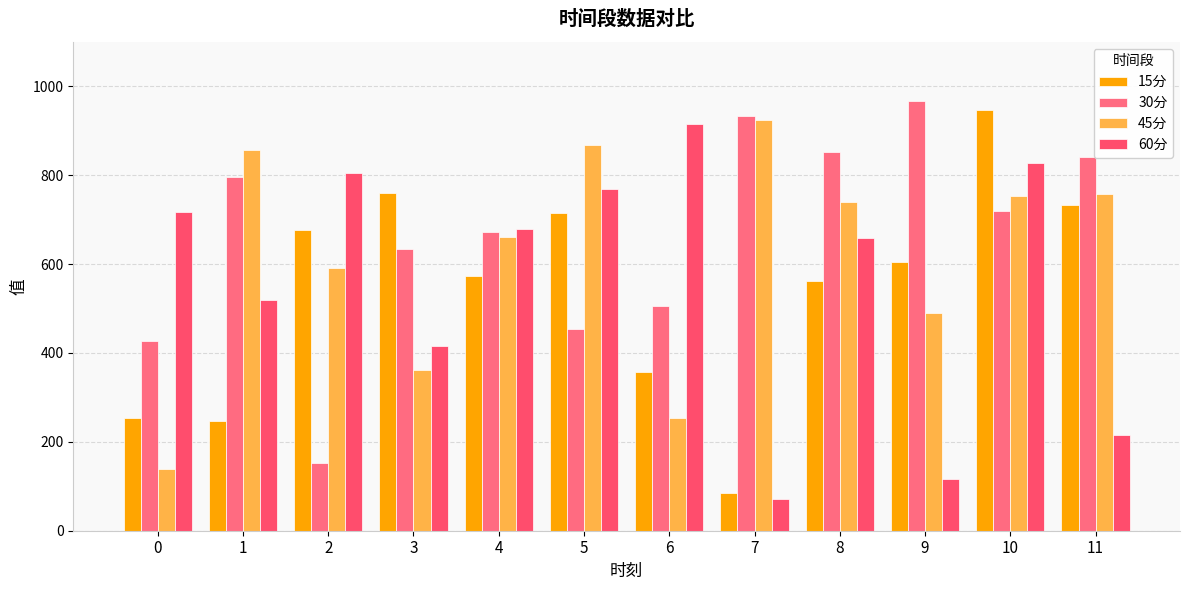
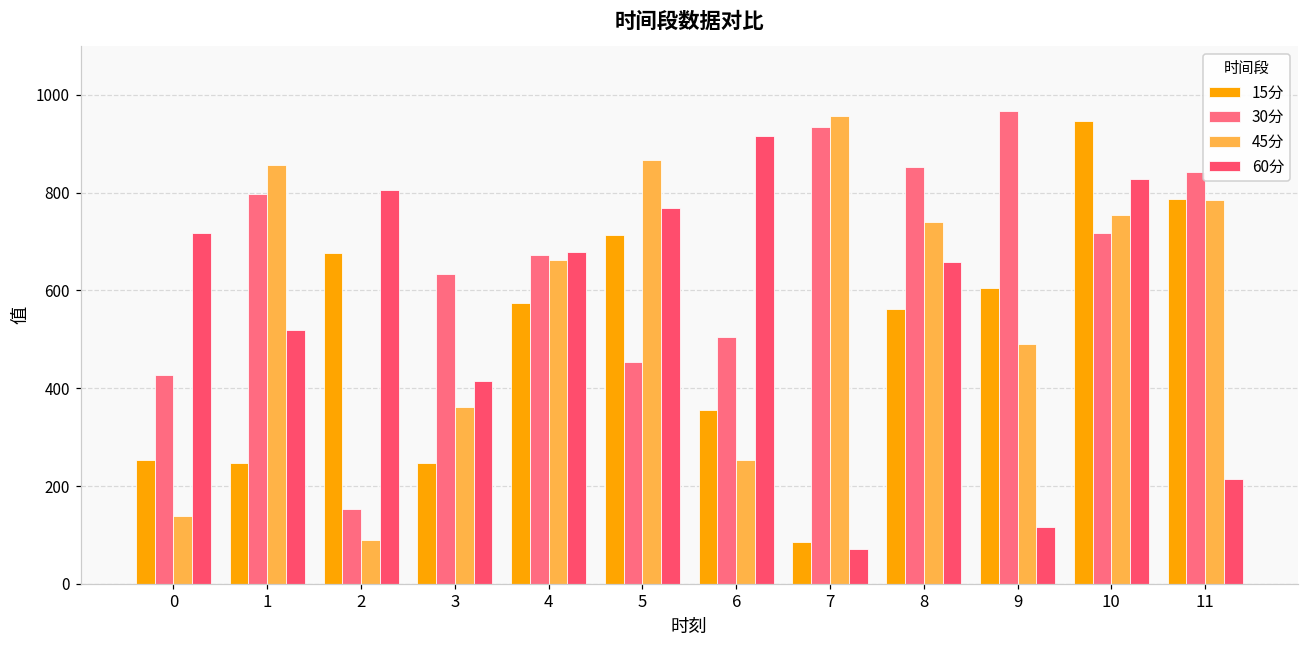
  {
    "15分": {
      "0": 250,
      "1": 250,
      "2": 680,
-     "3": 760,
+     "3": 250,
      "4": 570,
      "5": 710,
      "6": 360,
      "7": 90,
      "8": 560,
      "9": 610,
      "10": 950,
-     "11": 730
+     "11": 790
    },
    "45分": {
      "0": 140,
      "1": 860,
-     "2": 590,
+     "2": 90,
      "3": 360,
      "4": 660,
      "5": 870,
      "6": 250,
-     "7": 920,
+     "7": 960,
      "8": 740,
      "9": 490,
      "10": 750,
-     "11": 760
+     "11": 790
    }
  }
